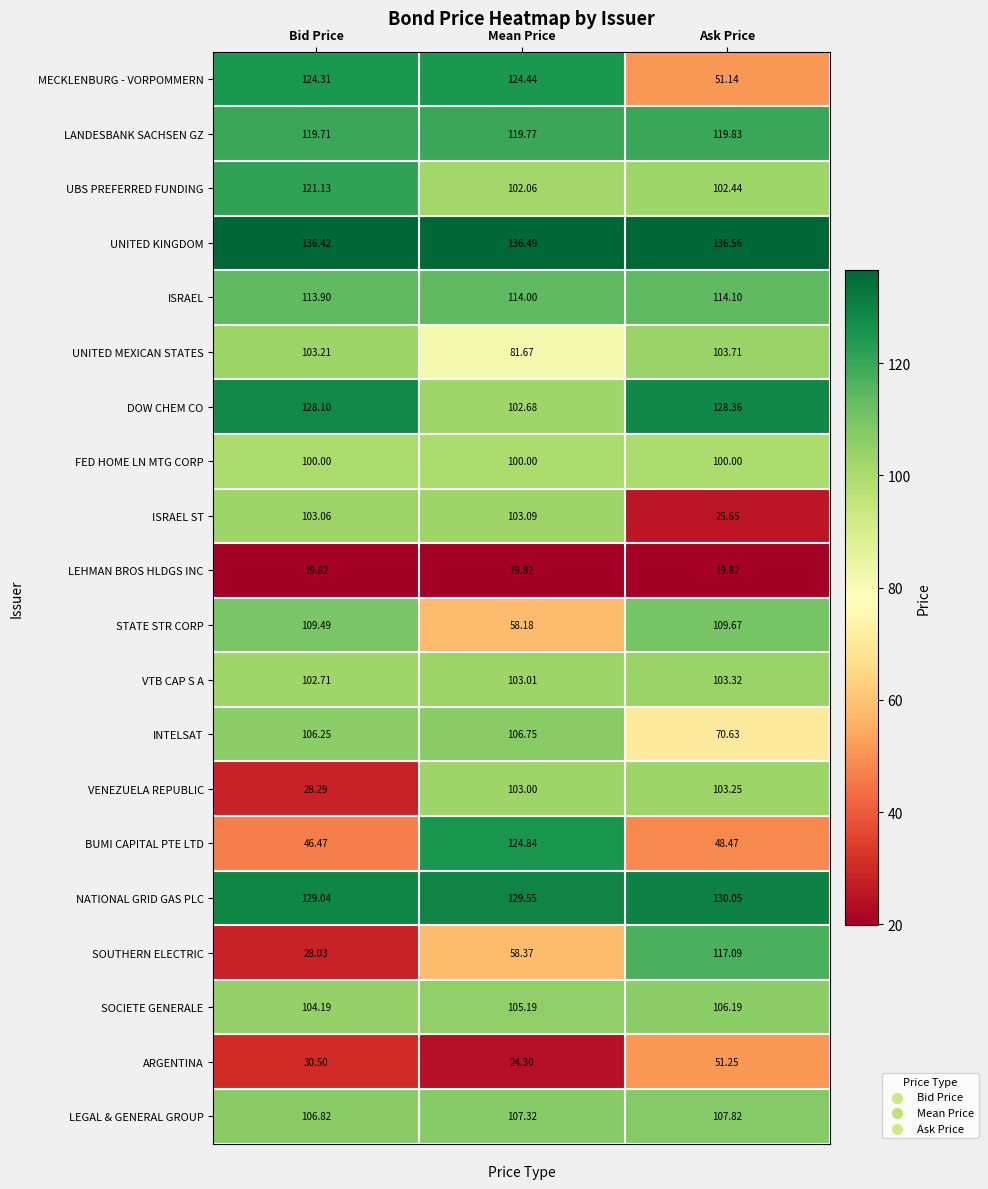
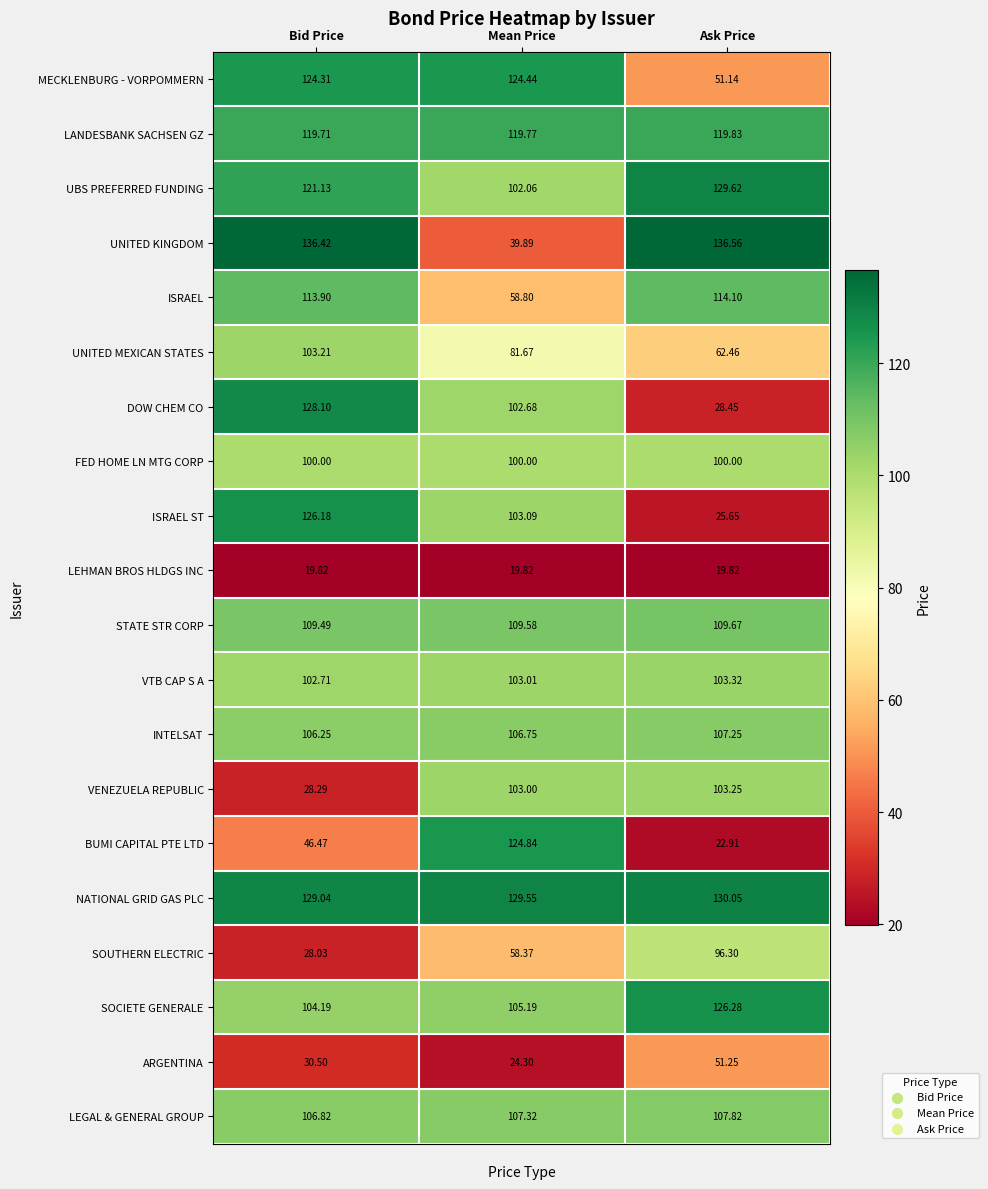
  {
    "MECKLENBURG - VORPOMMERN": {
      "Bid Price": 124.31,
      "Mean Price": 124.44,
      "Ask Price": 51.14
    },
    "LANDESBANK SACHSEN GZ": {
      "Bid Price": 119.71,
      "Mean Price": 119.77,
      "Ask Price": 119.83
    },
    "UBS PREFERRED FUNDING": {
      "Bid Price": 121.13,
      "Mean Price": 102.06,
-     "Ask Price": 102.44
+     "Ask Price": 129.62
    },
    "UNITED KINGDOM": {
      "Bid Price": 136.42,
-     "Mean Price": 136.49,
+     "Mean Price": 39.89,
      "Ask Price": 136.56
    },
    "ISRAEL": {
      "Bid Price": 113.90,
-     "Mean Price": 114.00,
+     "Mean Price": 58.80,
      "Ask Price": 114.10
    },
    "UNITED MEXICAN STATES": {
      "Bid Price": 103.21,
      "Mean Price": 81.67,
-     "Ask Price": 103.71
+     "Ask Price": 62.46
    },
    "DOW CHEM CO": {
      "Bid Price": 128.10,
      "Mean Price": 102.68,
-     "Ask Price": 128.36
+     "Ask Price": 28.45
    },
    "FED HOME LN MTG CORP": {
      "Bid Price": 100.00,
      "Mean Price": 100.00,
      "Ask Price": 100.00
    },
    "ISRAEL ST": {
-     "Bid Price": 103.06,
+     "Bid Price": 126.18,
      "Mean Price": 103.09,
      "Ask Price": 25.65
    },
    "LEHMAN BROS HLDGS INC": {
      "Bid Price": 19.82,
      "Mean Price": 19.82,
      "Ask Price": 19.82
    },
    "STATE STR CORP": {
      "Bid Price": 109.49,
-     "Mean Price": 58.18,
+     "Mean Price": 109.58,
      "Ask Price": 109.67
    },
    "VTB CAP S A": {
      "Bid Price": 102.71,
      "Mean Price": 103.01,
      "Ask Price": 103.32
    },
    "INTELSAT": {
      "Bid Price": 106.25,
      "Mean Price": 106.75,
-     "Ask Price": 70.63
+     "Ask Price": 107.25
    },
    "VENEZUELA REPUBLIC": {
      "Bid Price": 28.29,
      "Mean Price": 103.00,
      "Ask Price": 103.25
    },
    "BUMI CAPITAL PTE LTD": {
      "Bid Price": 46.47,
      "Mean Price": 124.84,
-     "Ask Price": 48.47
+     "Ask Price": 22.91
    },
    "NATIONAL GRID GAS PLC": {
      "Bid Price": 129.04,
      "Mean Price": 129.55,
      "Ask Price": 130.05
    },
    "SOUTHERN ELECTRIC": {
      "Bid Price": 28.03,
      "Mean Price": 58.37,
-     "Ask Price": 117.09
+     "Ask Price": 96.30
    },
    "SOCIETE GENERALE": {
      "Bid Price": 104.19,
      "Mean Price": 105.19,
-     "Ask Price": 106.19
+     "Ask Price": 126.28
    },
    "ARGENTINA": {
      "Bid Price": 30.50,
      "Mean Price": 24.30,
      "Ask Price": 51.25
    },
    "LEGAL & GENERAL GROUP": {
      "Bid Price": 106.82,
      "Mean Price": 107.32,
      "Ask Price": 107.82
    }
  }
